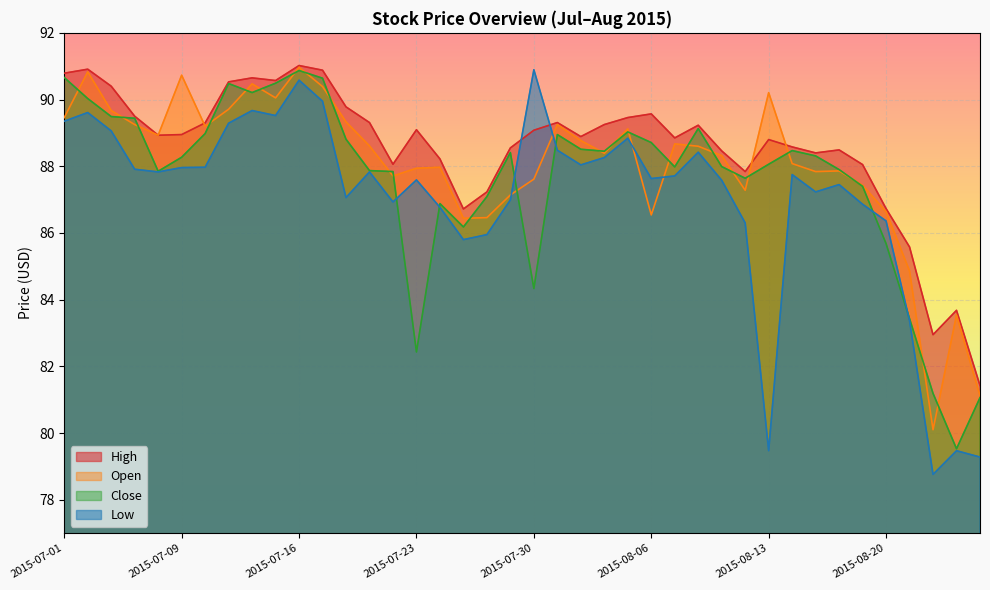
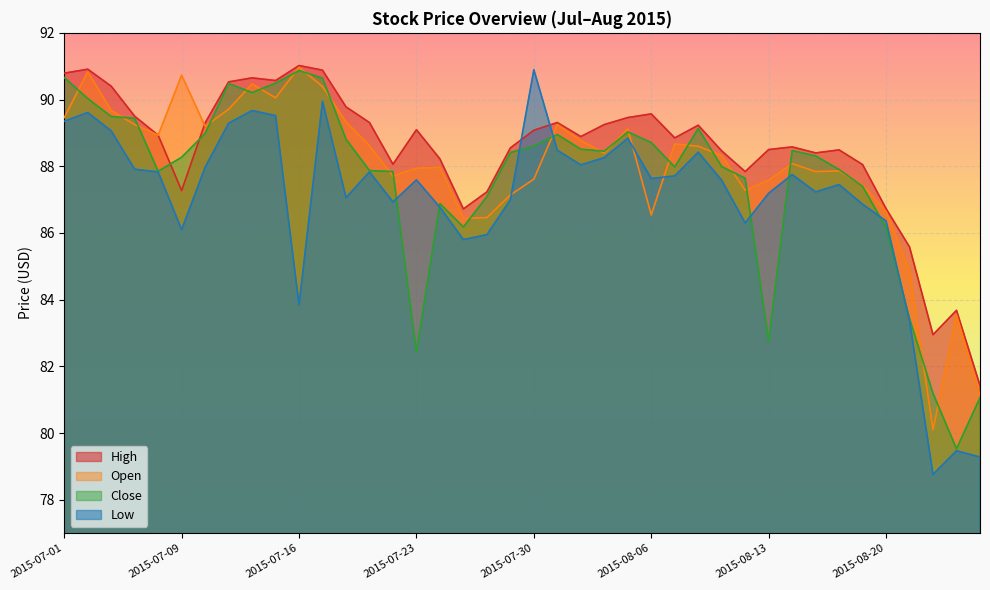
  {
    "High": {
      "2015-07-01": 90.8,
-     "2015-07-09": 88.9,
+     "2015-07-09": 87.3,
      "2015-07-23": 89.1,
      "2015-07-30": 89.1,
      "2015-08-06": 89.6,
-     "2015-08-13": 88.8,
+     "2015-08-13": 88.5,
      "2015-08-20": 86.7
    },
    "Open": {
      "2015-07-01": 89.5,
      "2015-07-09": 90.7,
      "2015-07-23": 87.9,
      "2015-07-30": 87.6,
      "2015-08-06": 86.5,
-     "2015-08-13": 90.2,
+     "2015-08-13": 87.6,
      "2015-08-20": 86.6
    },
    "Close": {
      "2015-07-01": 90.7,
      "2015-07-09": 88.3,
      "2015-07-16": 90.9,
      "2015-07-23": 82.4,
-     "2015-07-30": 84.3,
+     "2015-07-30": 88.6,
      "2015-08-06": 88.7,
-     "2015-08-13": 88.1,
-     "2015-08-20": 85.7
+     "2015-08-13": 82.7,
+     "2015-08-20": 86.2
    },
    "Low": {
      "2015-07-01": 89.3,
-     "2015-07-09": 88.0,
-     "2015-07-16": 90.6,
+     "2015-07-09": 86.1,
+     "2015-07-16": 83.8,
      "2015-07-23": 87.6,
      "2015-07-30": 90.9,
      "2015-08-06": 87.6,
-     "2015-08-13": 79.5,
+     "2015-08-13": 87.2,
      "2015-08-20": 86.4
    }
  }
